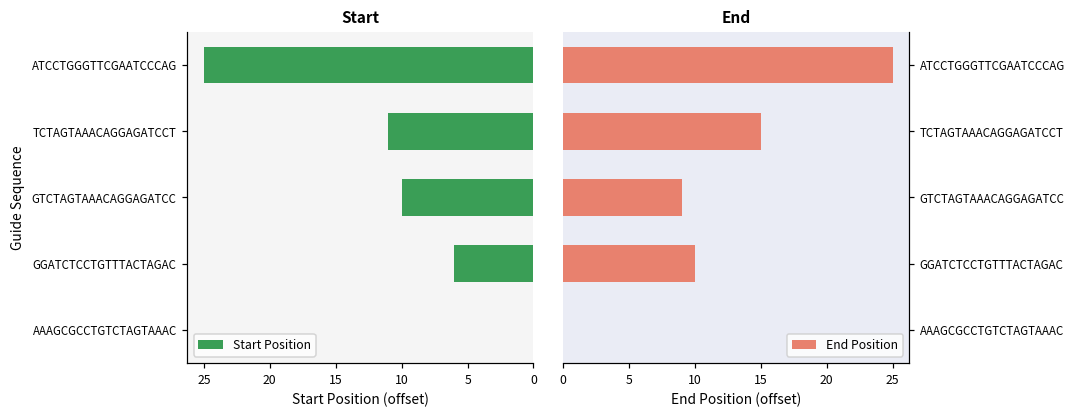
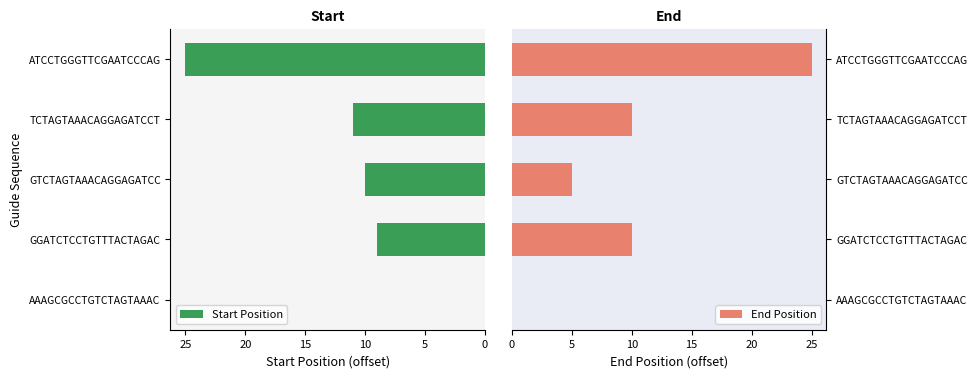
  {
    "Start": {
      "ATCCTGGGTTCGAATCCCAG": 25.0,
      "TCTAGTAAACAGGAGATCCT": 11.0,
      "GTCTAGTAAACAGGAGATCC": 10.0,
-     "GGATCTCCTGTTTACTAGAC": 6.0,
+     "GGATCTCCTGTTTACTAGAC": 9.0,
      "AAAGCGCCTGTCTAGTAAAC": 0.0
    },
    "End": {
      "ATCCTGGGTTCGAATCCCAG": 25.0,
-     "TCTAGTAAACAGGAGATCCT": 15.0,
-     "GTCTAGTAAACAGGAGATCC": 9.0,
+     "TCTAGTAAACAGGAGATCCT": 10.0,
+     "GTCTAGTAAACAGGAGATCC": 5.0,
      "GGATCTCCTGTTTACTAGAC": 10.0,
      "AAAGCGCCTGTCTAGTAAAC": 0.0
    }
  }
